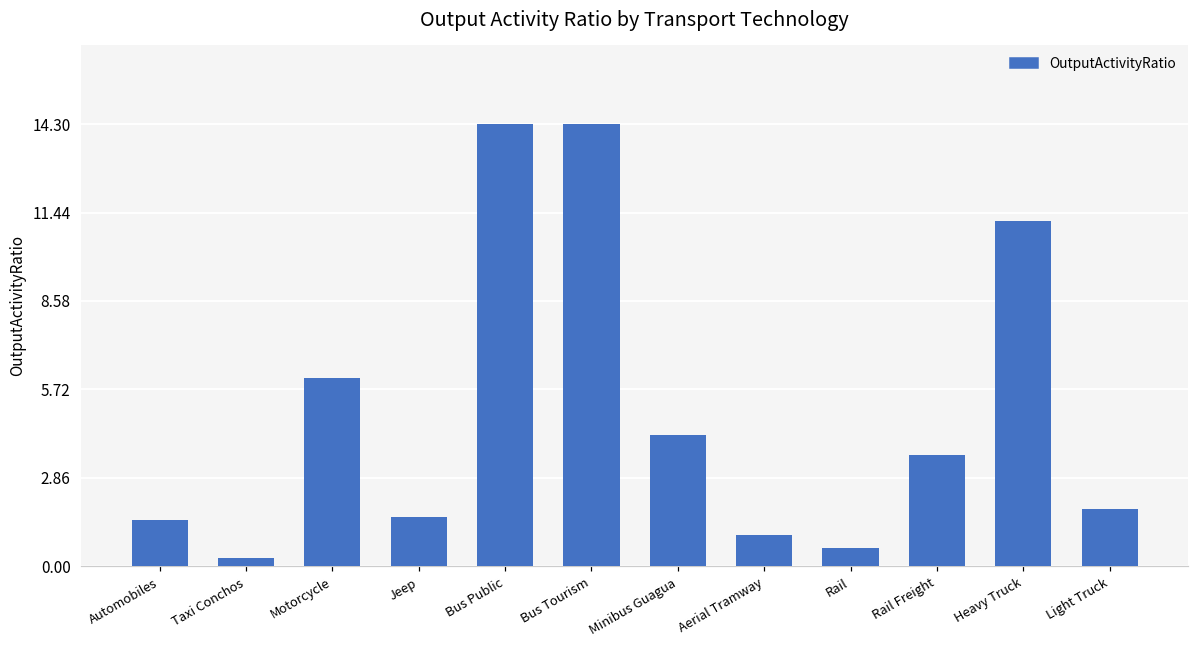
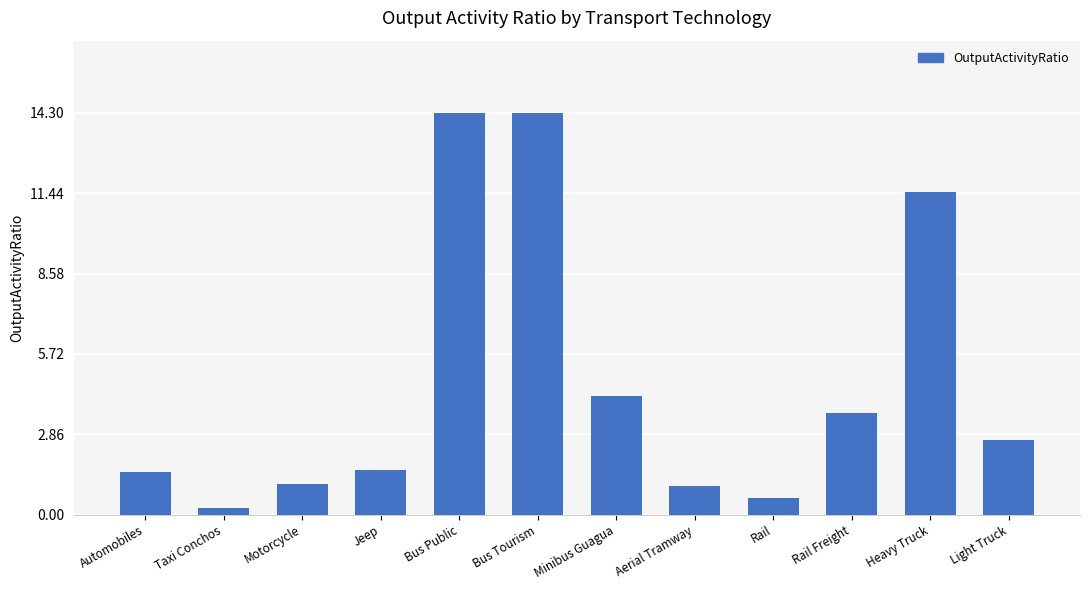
  {
    "Automobiles": 1.5,
    "Taxi Conchos": 0.3,
-   "Motorcycle": 6.1,
+   "Motorcycle": 1.1,
    "Jeep": 1.6,
    "Bus Public": 14.3,
    "Bus Tourism": 14.3,
    "Minibus Guagua": 4.2,
    "Aerial Tramway": 1.0,
    "Rail": 0.6,
    "Rail Freight": 3.6,
-   "Heavy Truck": 11.2,
-   "Light Truck": 1.9
+   "Heavy Truck": 11.5,
+   "Light Truck": 2.6
  }
